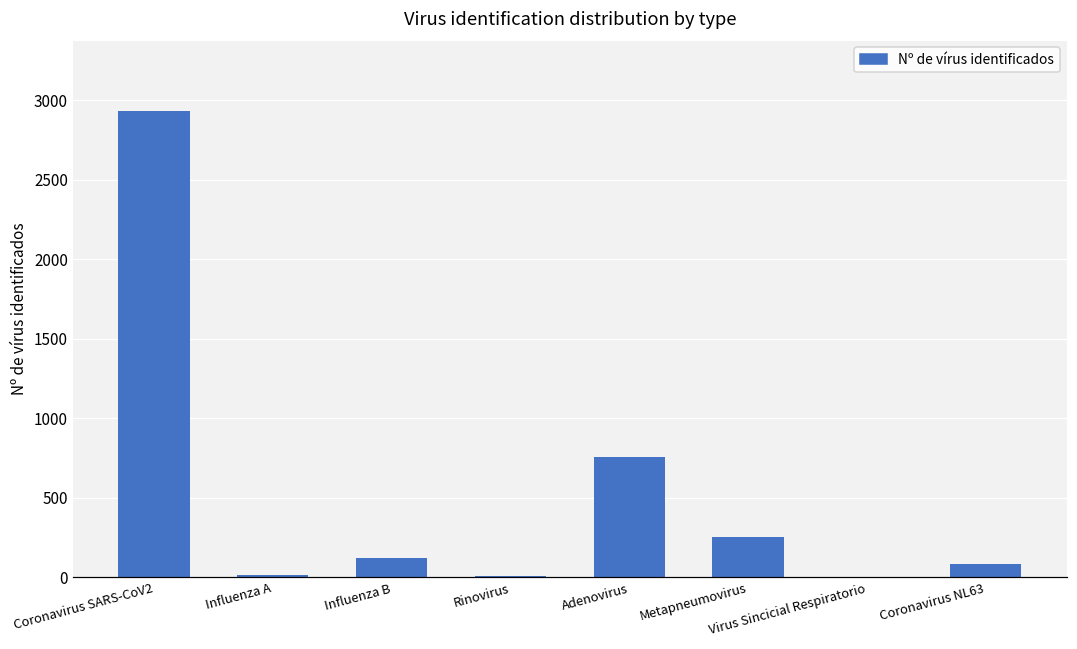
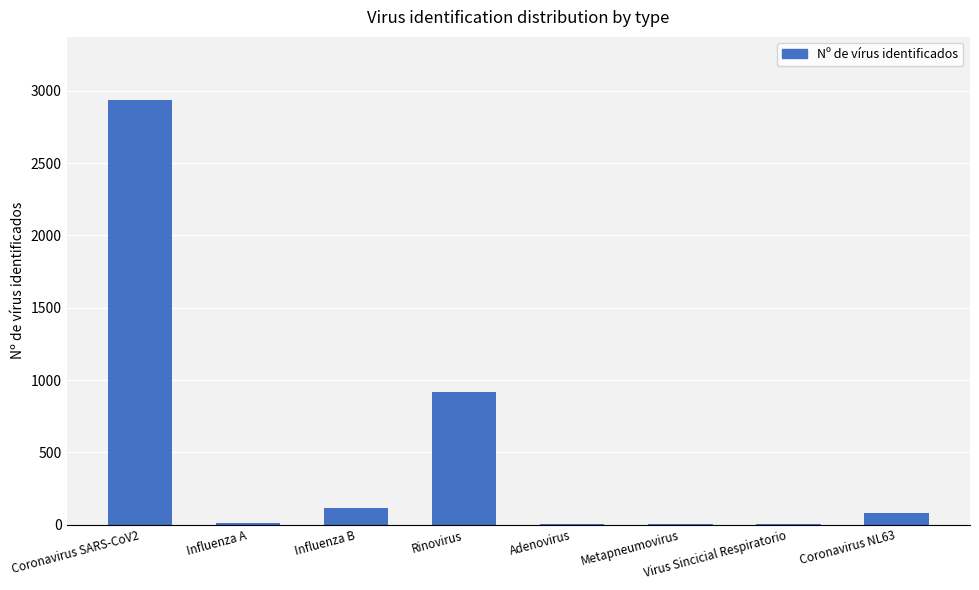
  {
    "Coronavirus SARS-CoV2": 2930,
    "Influenza B": 120,
-   "Rinovirus": 10,
-   "Adenovirus": 760,
-   "Metapneumovirus": 250,
+   "Rinovirus": 920,
+   "Adenovirus": 10,
+   "Metapneumovirus": 0,
    "Coronavirus NL63": 80
  }
